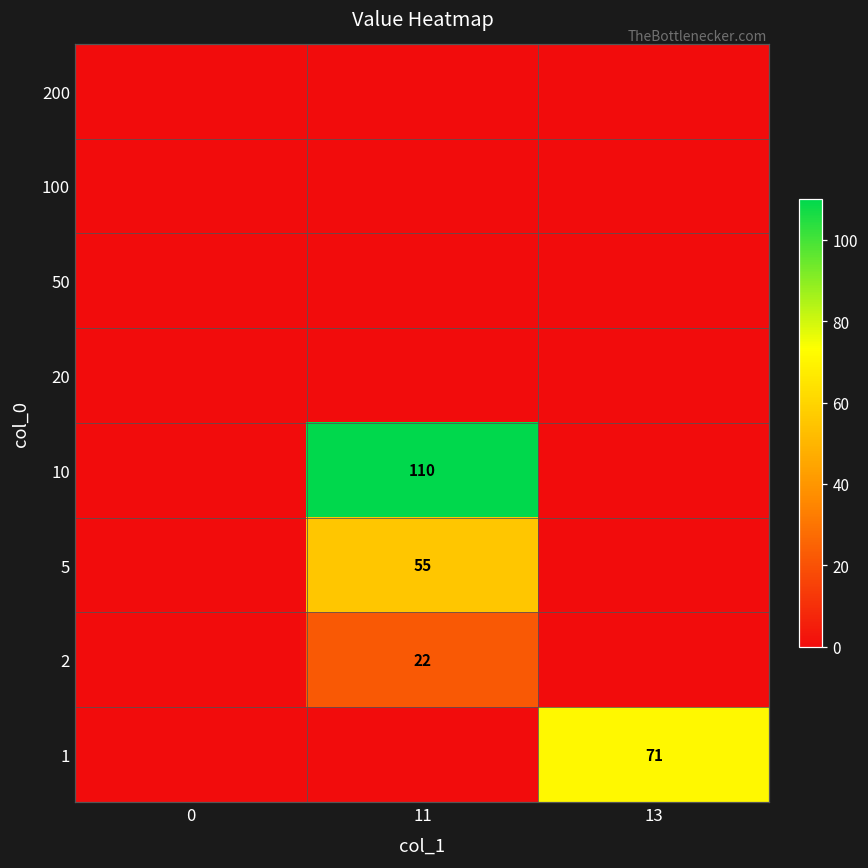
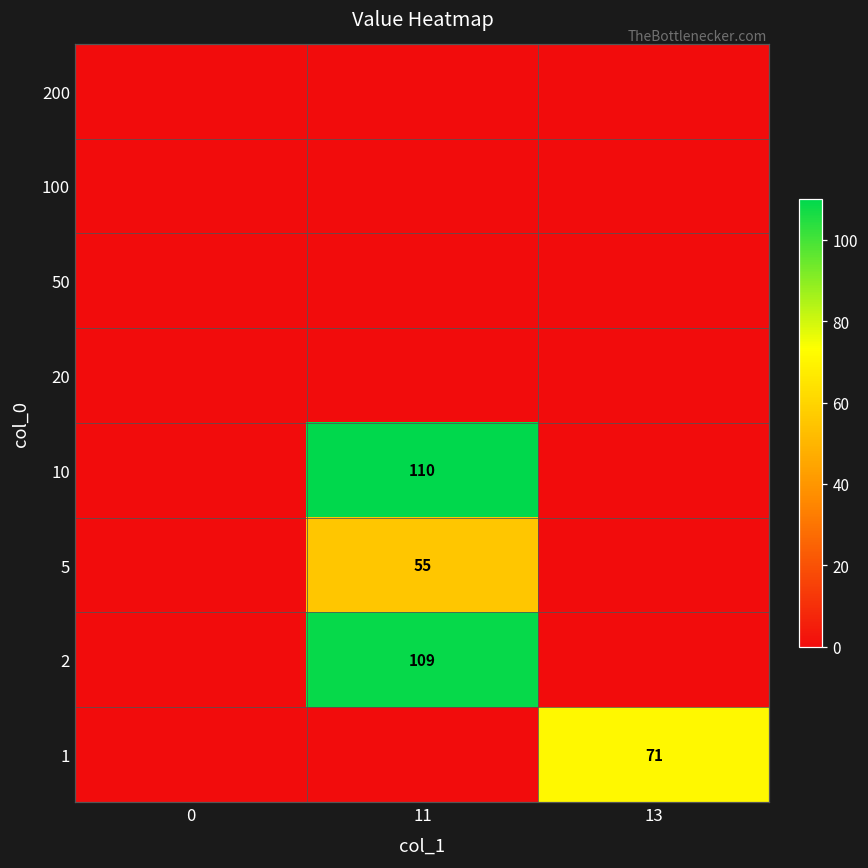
  {
    "10": {
      "11": 110
    },
    "5": {
      "11": 55
    },
    "2": {
-     "11": 22
+     "11": 109
    },
    "1": {
      "13": 71
    }
  }
